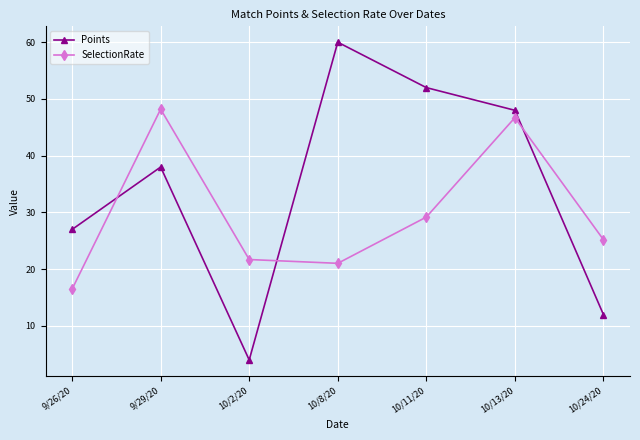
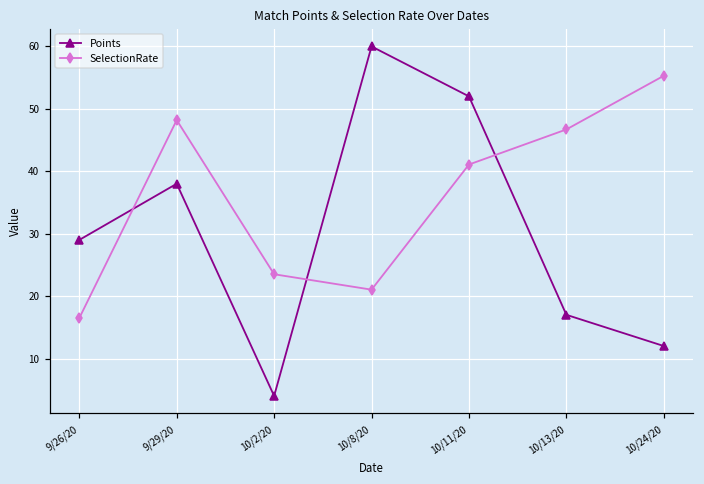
  {
    "Points": {
-     "9/26/20": 27,
+     "9/26/20": 29,
      "9/29/20": 38,
      "10/2/20": 4,
      "10/8/20": 60,
      "10/11/20": 52,
-     "10/13/20": 48,
+     "10/13/20": 17,
      "10/24/20": 12
    },
    "SelectionRate": {
      "9/26/20": 16,
      "9/29/20": 48,
-     "10/2/20": 22,
+     "10/2/20": 24,
      "10/8/20": 21,
-     "10/11/20": 29,
+     "10/11/20": 41,
      "10/13/20": 47,
-     "10/24/20": 25
+     "10/24/20": 55
    }
  }
